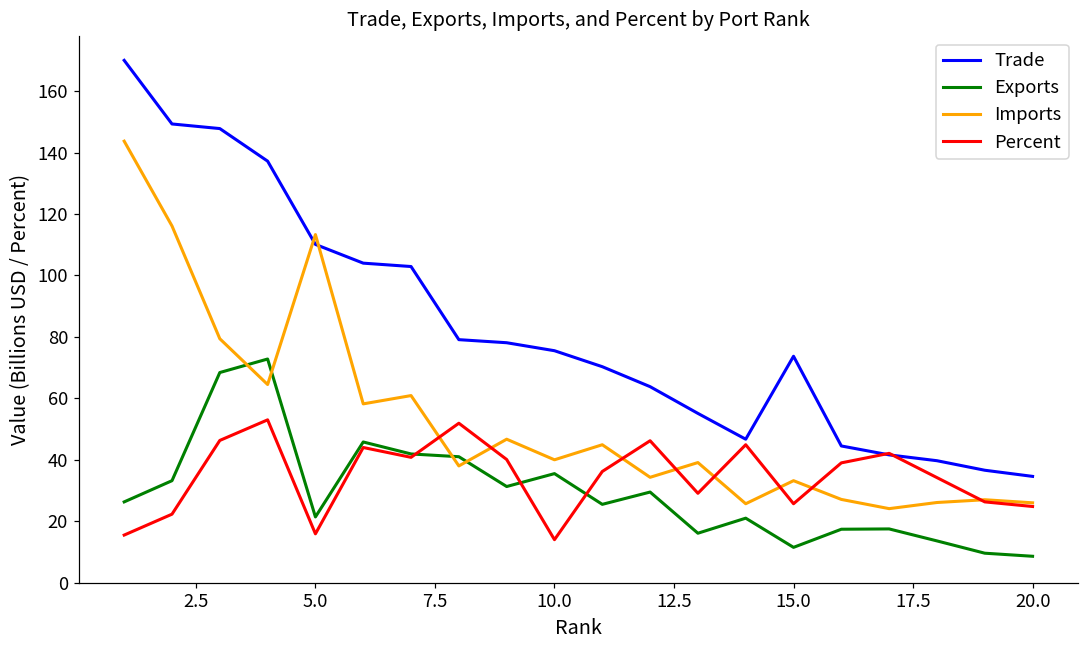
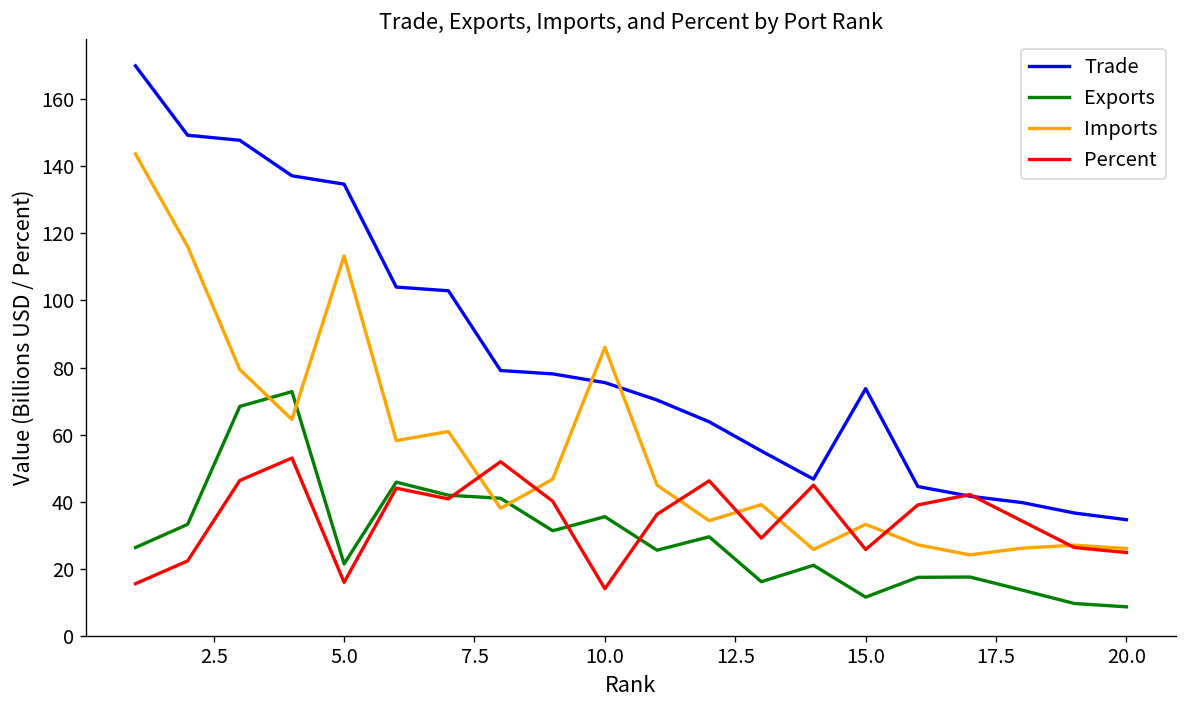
  {
    "Trade": {
-     "5.0": 110,
+     "5.0": 135,
      "10.0": 76,
      "15.0": 74,
      "20.0": 35
    },
    "Exports": {
      "5.0": 21,
      "10.0": 36,
      "15.0": 12,
      "20.0": 9
    },
    "Imports": {
      "5.0": 113,
-     "10.0": 40,
+     "10.0": 86,
      "15.0": 33,
      "20.0": 26
    },
    "Percent": {
      "5.0": 16,
      "10.0": 14,
      "15.0": 26,
      "20.0": 25
    }
  }
